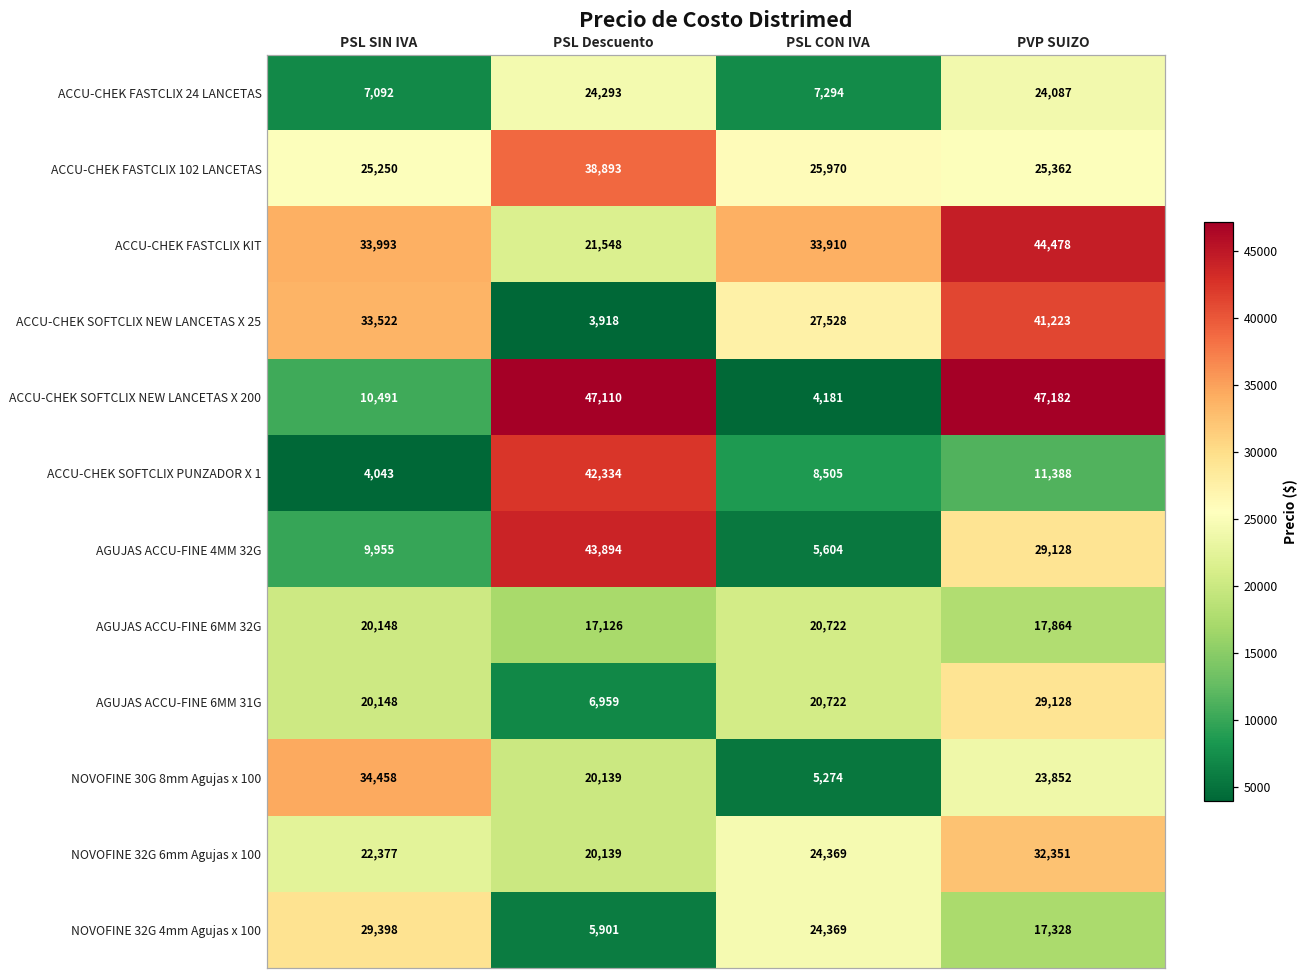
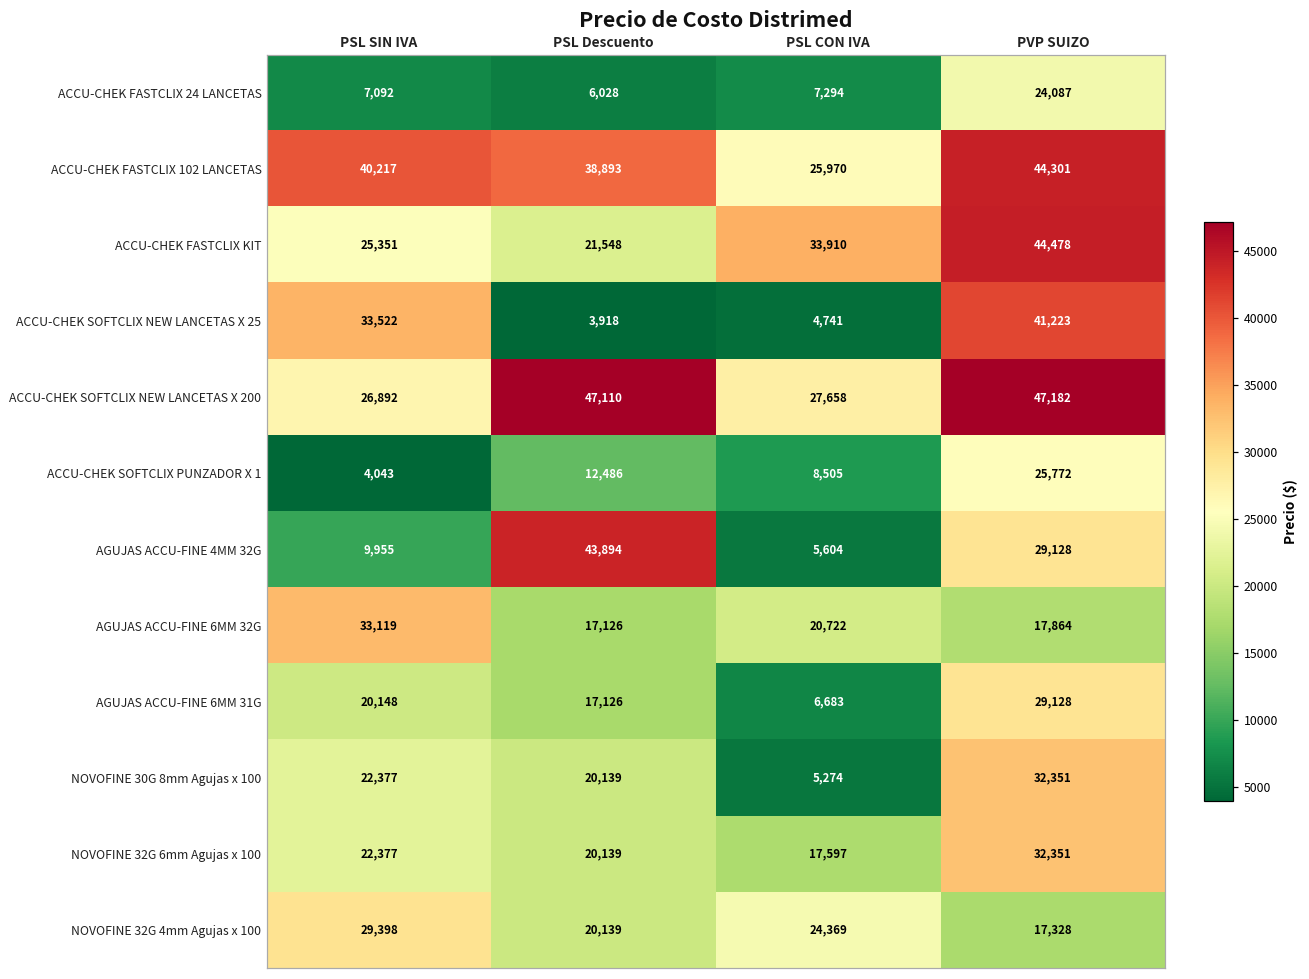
  {
    "ACCU-CHEK FASTCLIX 24 LANCETAS": {
      "PSL SIN IVA": "7,092",
-     "PSL Descuento": "24,293",
+     "PSL Descuento": "6,028",
      "PSL CON IVA": "7,294",
      "PVP SUIZO": "24,087"
    },
    "ACCU-CHEK FASTCLIX 102 LANCETAS": {
-     "PSL SIN IVA": "25,250",
+     "PSL SIN IVA": "40,217",
      "PSL Descuento": "38,893",
      "PSL CON IVA": "25,970",
-     "PVP SUIZO": "25,362"
+     "PVP SUIZO": "44,301"
    },
    "ACCU-CHEK FASTCLIX KIT": {
-     "PSL SIN IVA": "33,993",
+     "PSL SIN IVA": "25,351",
      "PSL Descuento": "21,548",
      "PSL CON IVA": "33,910",
      "PVP SUIZO": "44,478"
    },
    "ACCU-CHEK SOFTCLIX NEW LANCETAS X 25": {
      "PSL SIN IVA": "33,522",
      "PSL Descuento": "3,918",
-     "PSL CON IVA": "27,528",
+     "PSL CON IVA": "4,741",
      "PVP SUIZO": "41,223"
    },
    "ACCU-CHEK SOFTCLIX NEW LANCETAS X 200": {
-     "PSL SIN IVA": "10,491",
+     "PSL SIN IVA": "26,892",
      "PSL Descuento": "47,110",
-     "PSL CON IVA": "4,181",
+     "PSL CON IVA": "27,658",
      "PVP SUIZO": "47,182"
    },
    "ACCU-CHEK SOFTCLIX PUNZADOR X 1": {
      "PSL SIN IVA": "4,043",
-     "PSL Descuento": "42,334",
+     "PSL Descuento": "12,486",
      "PSL CON IVA": "8,505",
-     "PVP SUIZO": "11,388"
+     "PVP SUIZO": "25,772"
    },
    "AGUJAS ACCU-FINE 4MM 32G": {
      "PSL SIN IVA": "9,955",
      "PSL Descuento": "43,894",
      "PSL CON IVA": "5,604",
      "PVP SUIZO": "29,128"
    },
    "AGUJAS ACCU-FINE 6MM 32G": {
-     "PSL SIN IVA": "20,148",
+     "PSL SIN IVA": "33,119",
      "PSL Descuento": "17,126",
      "PSL CON IVA": "20,722",
      "PVP SUIZO": "17,864"
    },
    "AGUJAS ACCU-FINE 6MM 31G": {
      "PSL SIN IVA": "20,148",
-     "PSL Descuento": "6,959",
-     "PSL CON IVA": "20,722",
+     "PSL Descuento": "17,126",
+     "PSL CON IVA": "6,683",
      "PVP SUIZO": "29,128"
    },
    "NOVOFINE 30G 8mm Agujas x 100": {
-     "PSL SIN IVA": "34,458",
+     "PSL SIN IVA": "22,377",
      "PSL Descuento": "20,139",
      "PSL CON IVA": "5,274",
-     "PVP SUIZO": "23,852"
+     "PVP SUIZO": "32,351"
    },
    "NOVOFINE 32G 6mm Agujas x 100": {
      "PSL SIN IVA": "22,377",
      "PSL Descuento": "20,139",
-     "PSL CON IVA": "24,369",
+     "PSL CON IVA": "17,597",
      "PVP SUIZO": "32,351"
    },
    "NOVOFINE 32G 4mm Agujas x 100": {
      "PSL SIN IVA": "29,398",
-     "PSL Descuento": "5,901",
+     "PSL Descuento": "20,139",
      "PSL CON IVA": "24,369",
      "PVP SUIZO": "17,328"
    }
  }
